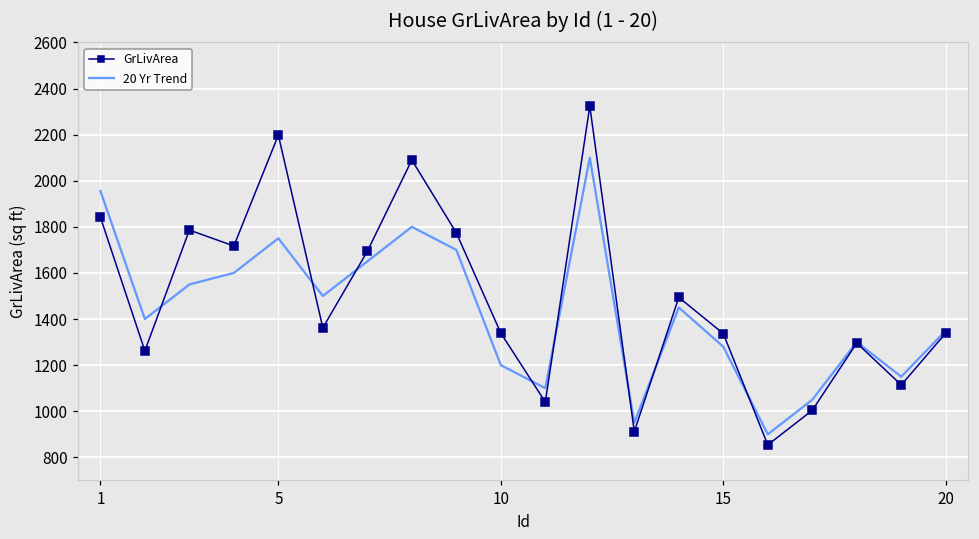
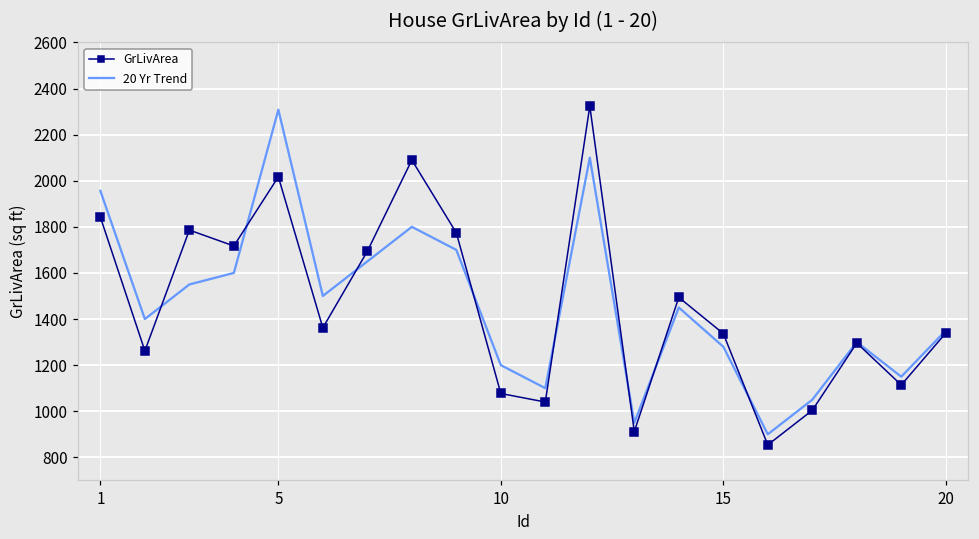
  {
    "GrLivArea": {
      "1": 1840,
-     "5": 2200,
-     "10": 1340,
+     "5": 2020,
+     "10": 1080,
      "15": 1340
    },
    "20 Yr Trend": {
      "1": 1960,
-     "5": 1750,
+     "5": 2310,
      "10": 1200,
      "15": 1280
    }
  }
